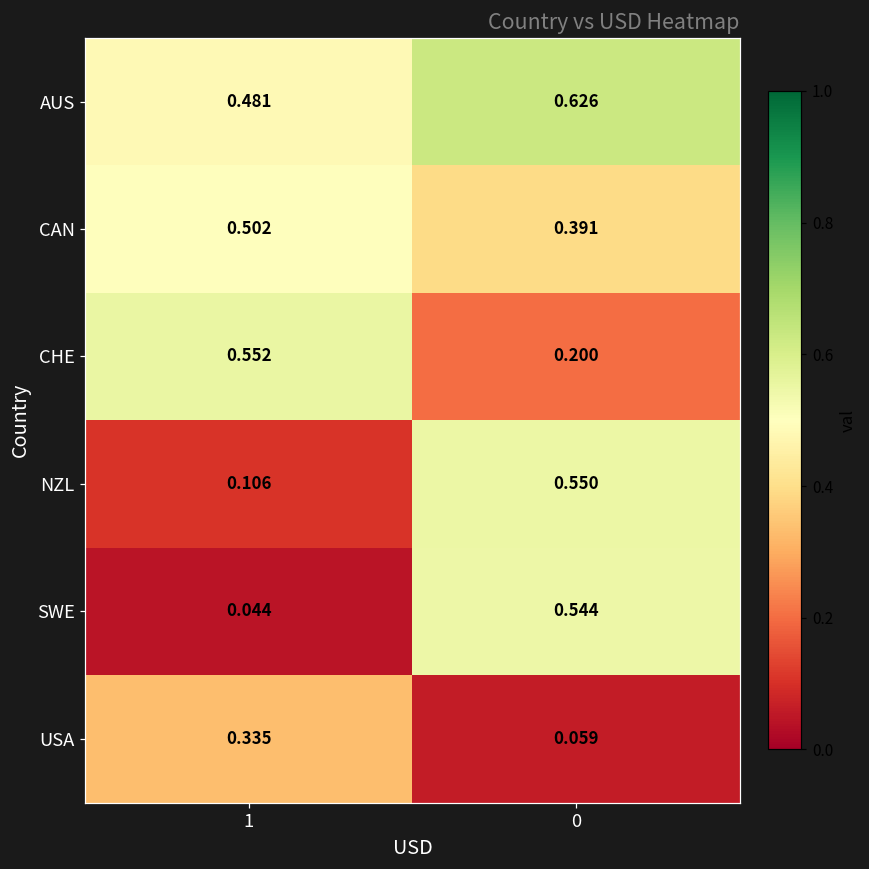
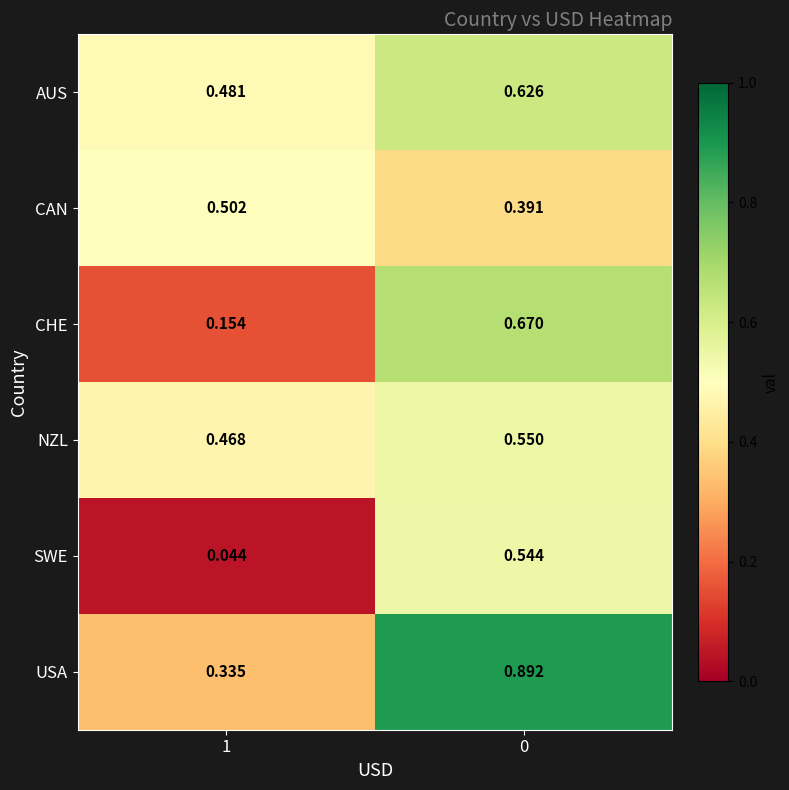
  {
    "AUS": {
      "1": 0.481,
      "0": 0.626
    },
    "CAN": {
      "1": 0.502,
      "0": 0.391
    },
    "CHE": {
-     "1": 0.552,
-     "0": 0.200
+     "1": 0.154,
+     "0": 0.670
    },
    "NZL": {
-     "1": 0.106,
+     "1": 0.468,
      "0": 0.550
    },
    "SWE": {
      "1": 0.044,
      "0": 0.544
    },
    "USA": {
      "1": 0.335,
-     "0": 0.059
+     "0": 0.892
    }
  }
